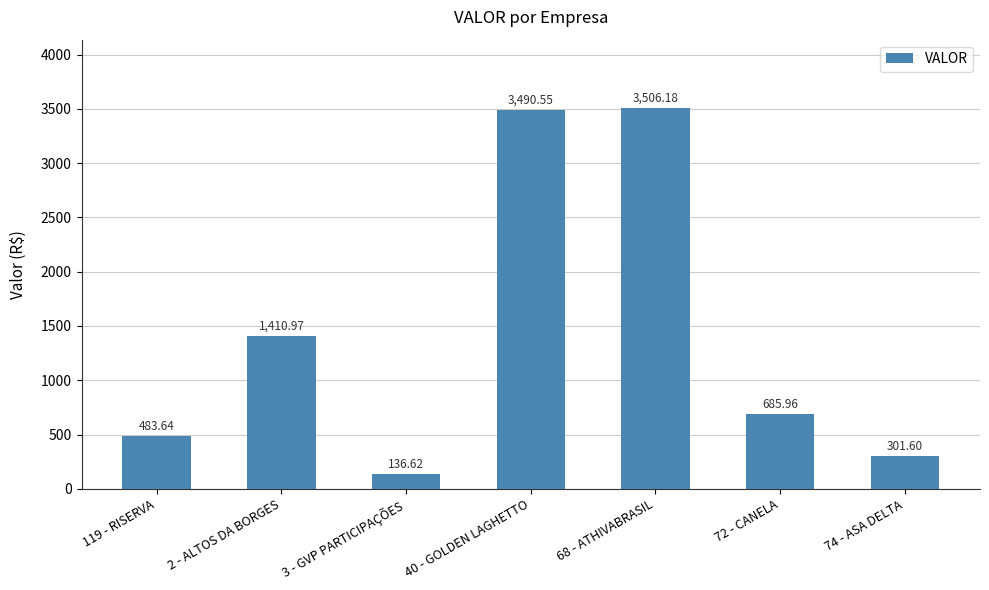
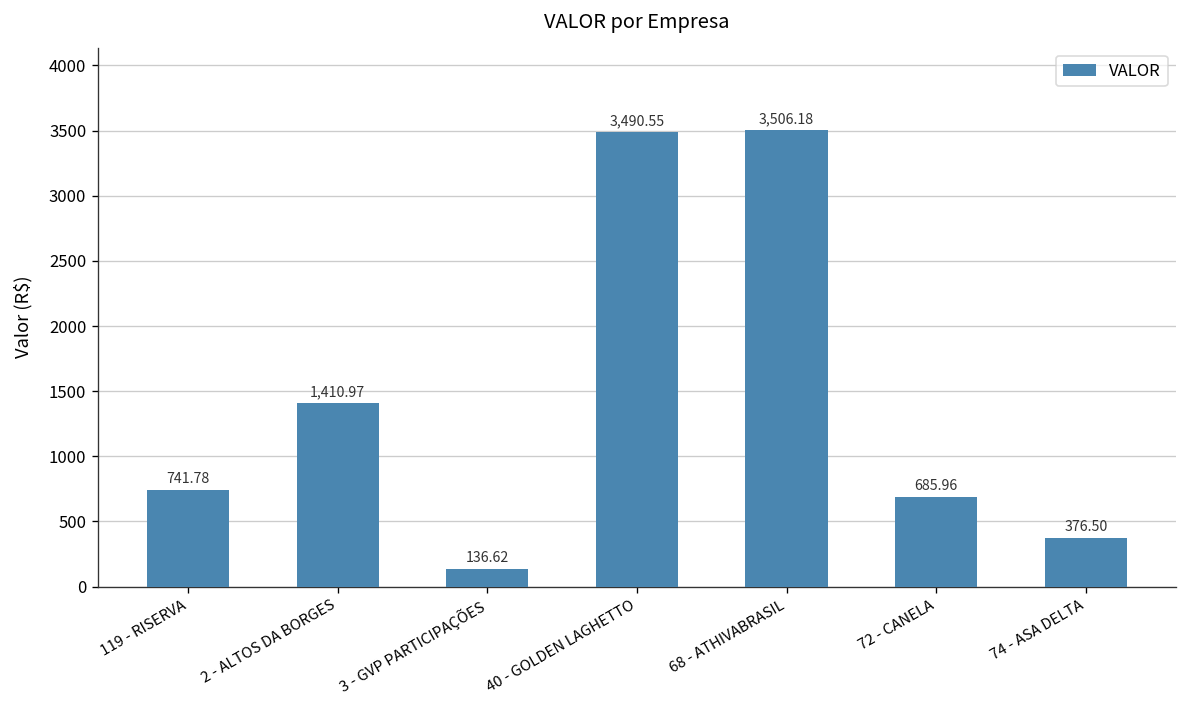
  {
-   "119 - RISERVA": "483.64",
+   "119 - RISERVA": "741.78",
    "2 - ALTOS DA BORGES": "1,410.97",
    "3 - GVP PARTICIPAÇÕES": "136.62",
    "40 - GOLDEN LAGHETTO": "3,490.55",
    "68 - ATHIVABRASIL": "3,506.18",
    "72 - CANELA": "685.96",
-   "74 - ASA DELTA": "301.60"
+   "74 - ASA DELTA": "376.50"
  }
